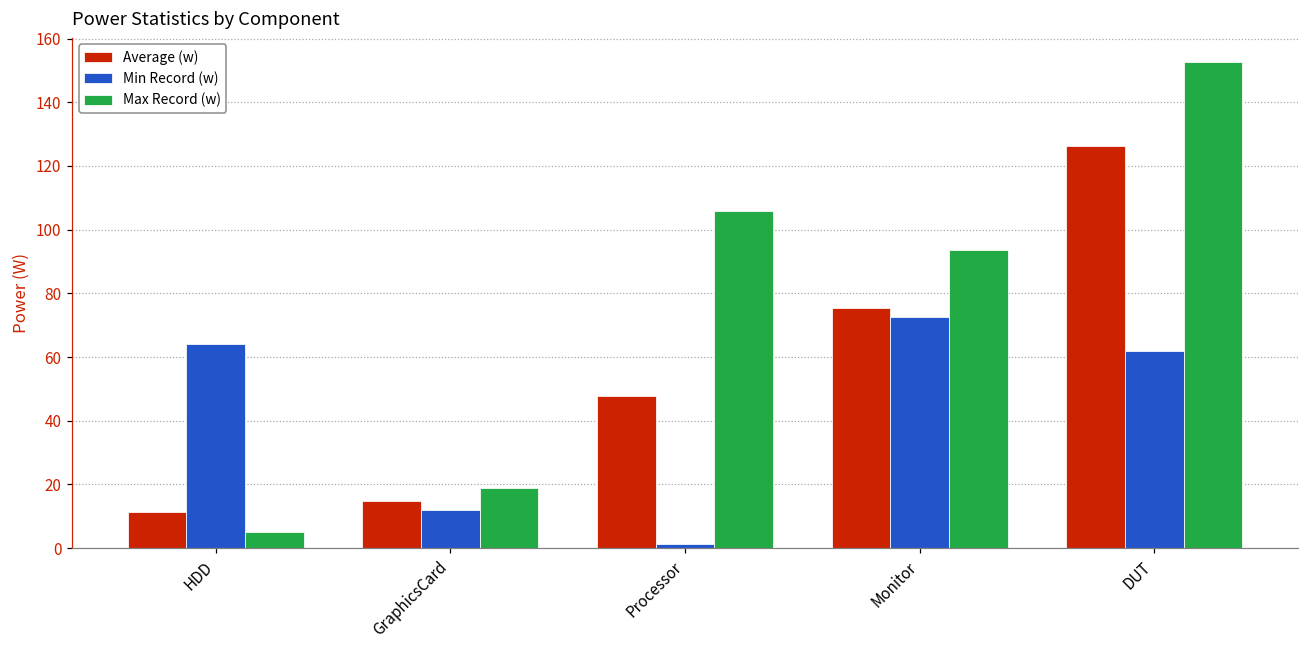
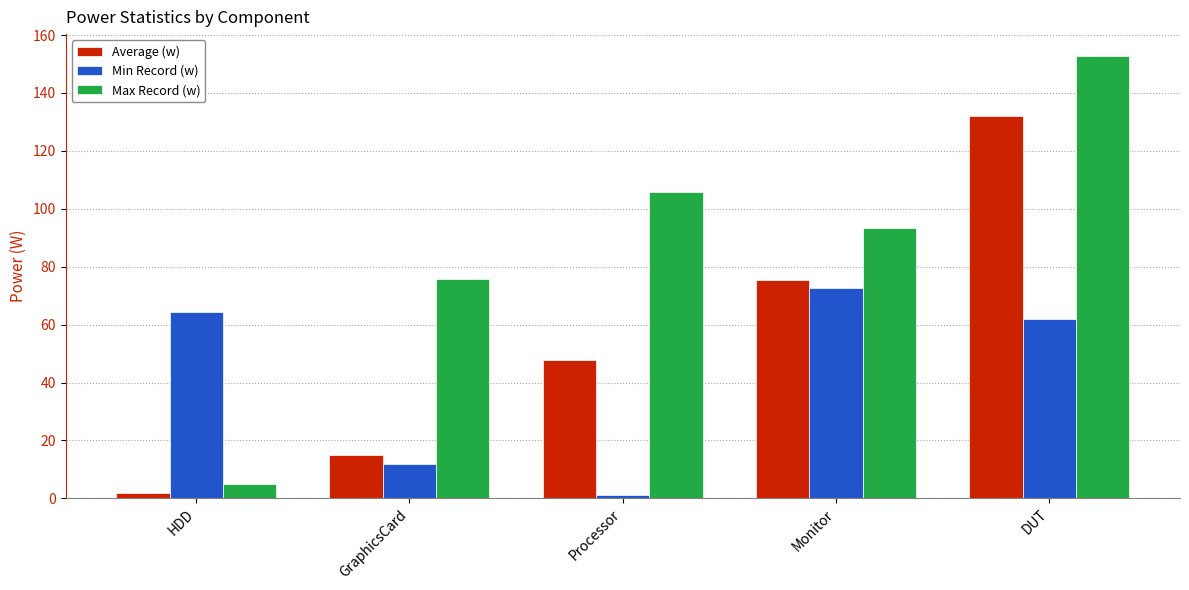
  {
    "Average (w)": {
-     "HDD": 11,
+     "HDD": 2,
      "GraphicsCard": 15,
      "Processor": 48,
      "Monitor": 75,
-     "DUT": 126
+     "DUT": 132
    },
    "Min Record (w)": {
      "HDD": 64,
      "GraphicsCard": 12,
      "Processor": 1,
      "Monitor": 73,
      "DUT": 62
    },
    "Max Record (w)": {
      "HDD": 5,
-     "GraphicsCard": 19,
+     "GraphicsCard": 76,
      "Processor": 106,
      "Monitor": 93,
      "DUT": 153
    }
  }
